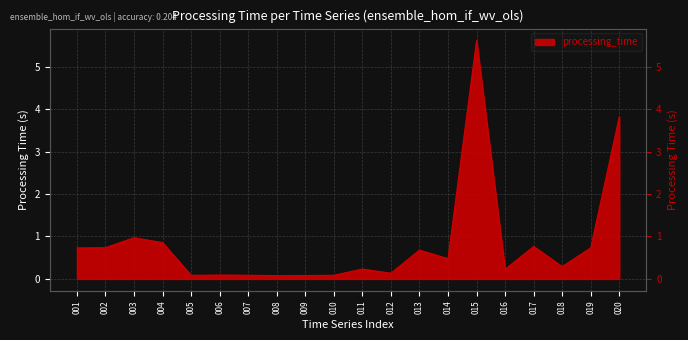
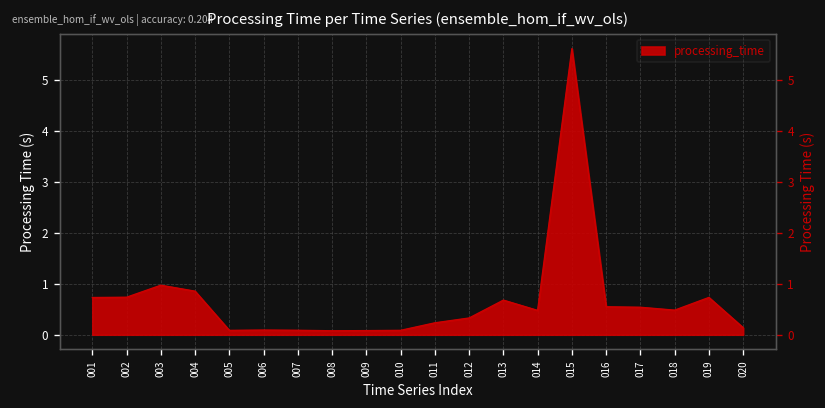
  {
    "001": 0.7,
    "002": 0.7,
    "003": 1.0,
    "004": 0.9,
    "005": 0.1,
    "006": 0.1,
    "007": 0.1,
    "008": 0.1,
    "009": 0.1,
    "010": 0.1,
    "011": 0.2,
-   "012": 0.1,
+   "012": 0.3,
    "013": 0.7,
    "014": 0.5,
    "015": 5.6,
-   "016": 0.2,
-   "017": 0.8,
-   "018": 0.3,
+   "016": 0.5,
+   "017": 0.5,
+   "018": 0.5,
    "019": 0.7,
-   "020": 3.8
+   "020": 0.1
  }
